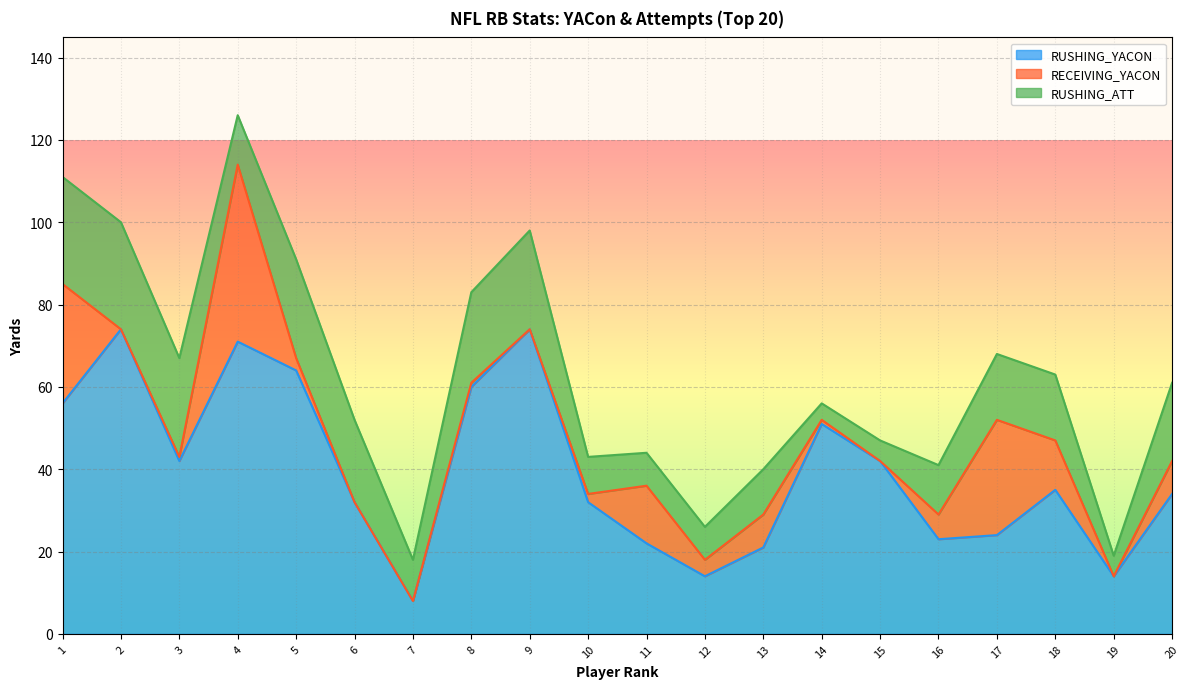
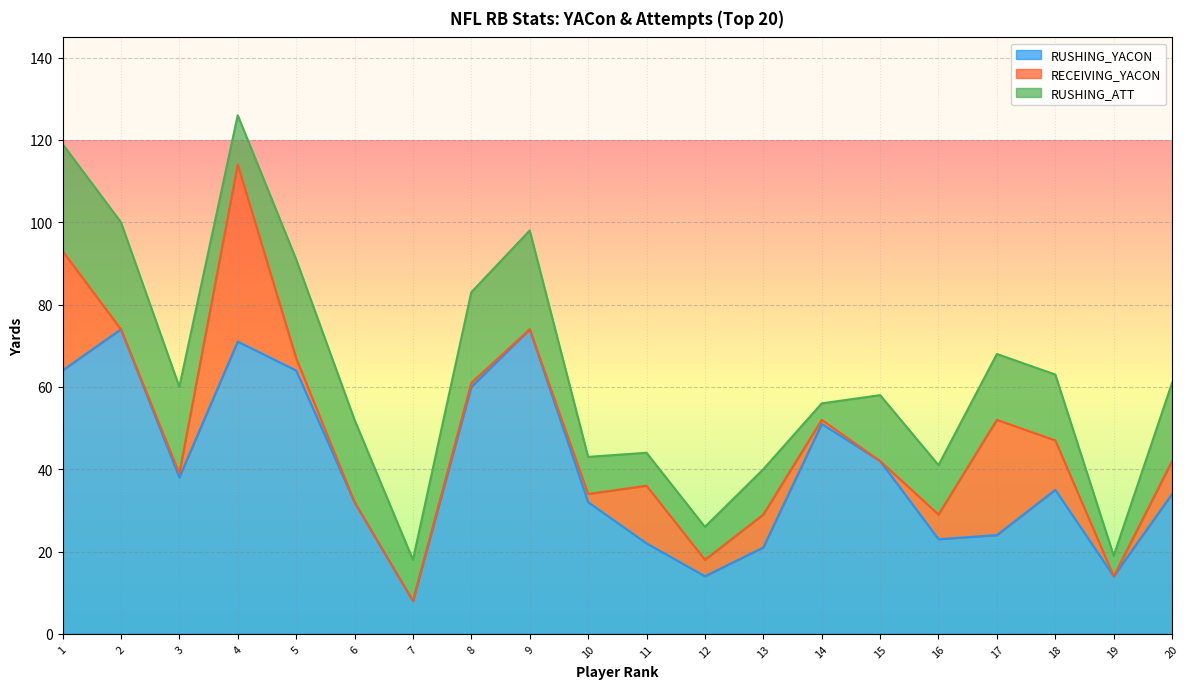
  {
    "RUSHING_YACON": {
-     "1": 56,
-     "3": 42,
+     "1": 64,
+     "3": 38,
      "4": 71,
      "5": 64,
      "8": 60,
      "10": 32,
      "11": 22,
      "12": 14,
      "13": 21,
      "14": 51,
      "16": 23,
      "17": 24,
      "18": 35,
      "20": 34
    },
    "RECEIVING_YACON": {
      "1": 29,
      "3": 1,
      "4": 43,
      "5": 3,
      "8": 1,
      "10": 2,
      "11": 14,
      "12": 4,
      "13": 8,
      "14": 1,
      "16": 6,
      "17": 28,
      "18": 12,
      "20": 8
    },
    "RUSHING_ATT": {
      "1": 26,
      "2": 26,
-     "3": 24,
+     "3": 21,
      "4": 12,
      "5": 24,
      "6": 20,
      "7": 10,
      "8": 22,
      "9": 24,
      "10": 9,
      "11": 8,
      "12": 8,
      "13": 11,
      "14": 4,
-     "15": 5,
+     "15": 16,
      "16": 12,
      "17": 16,
      "18": 16,
      "19": 5,
      "20": 19
    }
  }
